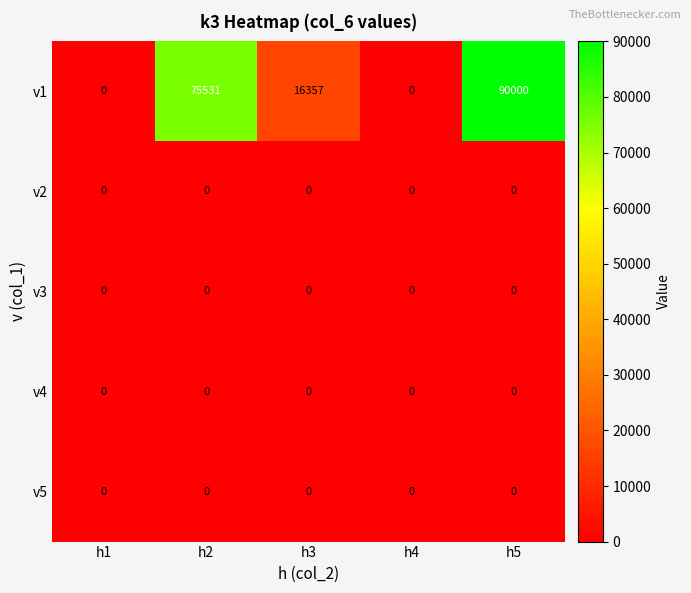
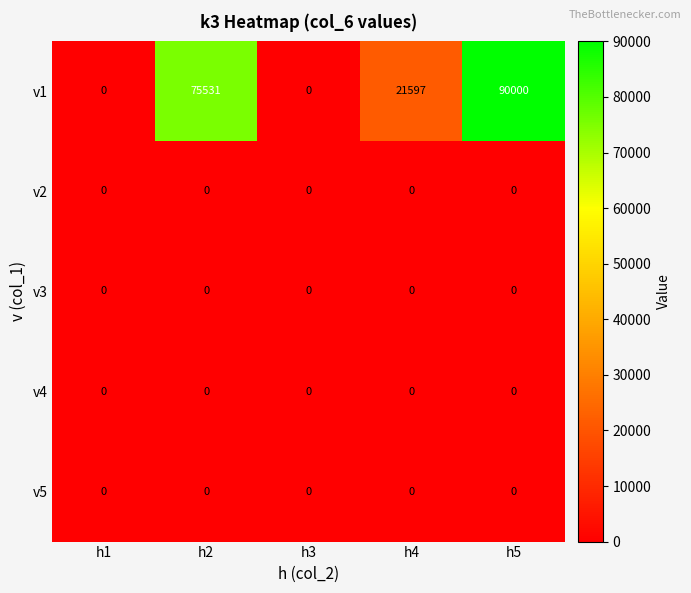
  {
    "v1": {
      "h1": 0,
      "h2": 75531,
-     "h3": 16357,
-     "h4": 0,
+     "h3": 0,
+     "h4": 21597,
      "h5": 90000
    },
    "v2": {
      "h1": 0,
      "h2": 0,
      "h3": 0,
      "h4": 0,
      "h5": 0
    },
    "v3": {
      "h1": 0,
      "h2": 0,
      "h3": 0,
      "h4": 0,
      "h5": 0
    },
    "v4": {
      "h1": 0,
      "h2": 0,
      "h3": 0,
      "h4": 0,
      "h5": 0
    },
    "v5": {
      "h1": 0,
      "h2": 0,
      "h3": 0,
      "h4": 0,
      "h5": 0
    }
  }
